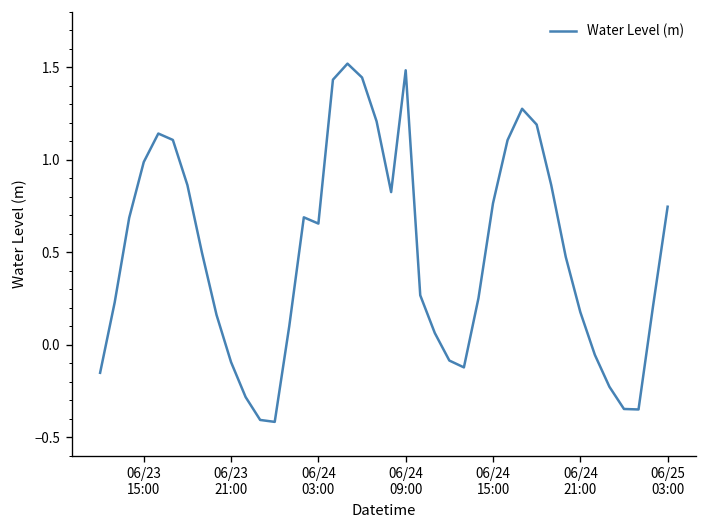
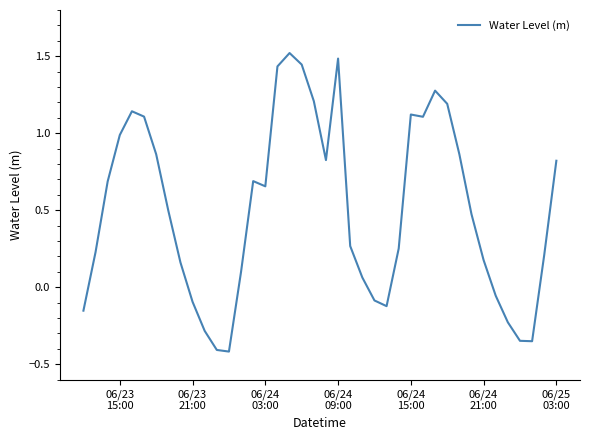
  {
    "06/23 15:00": 0.99,
    "06/23 21:00": -0.09,
    "06/24 03:00": 0.66,
    "06/24 09:00": 1.48,
-   "06/24 15:00": 0.76,
+   "06/24 15:00": 1.12,
    "06/24 21:00": 0.18,
-   "06/25 03:00": 0.75
+   "06/25 03:00": 0.82
  }
